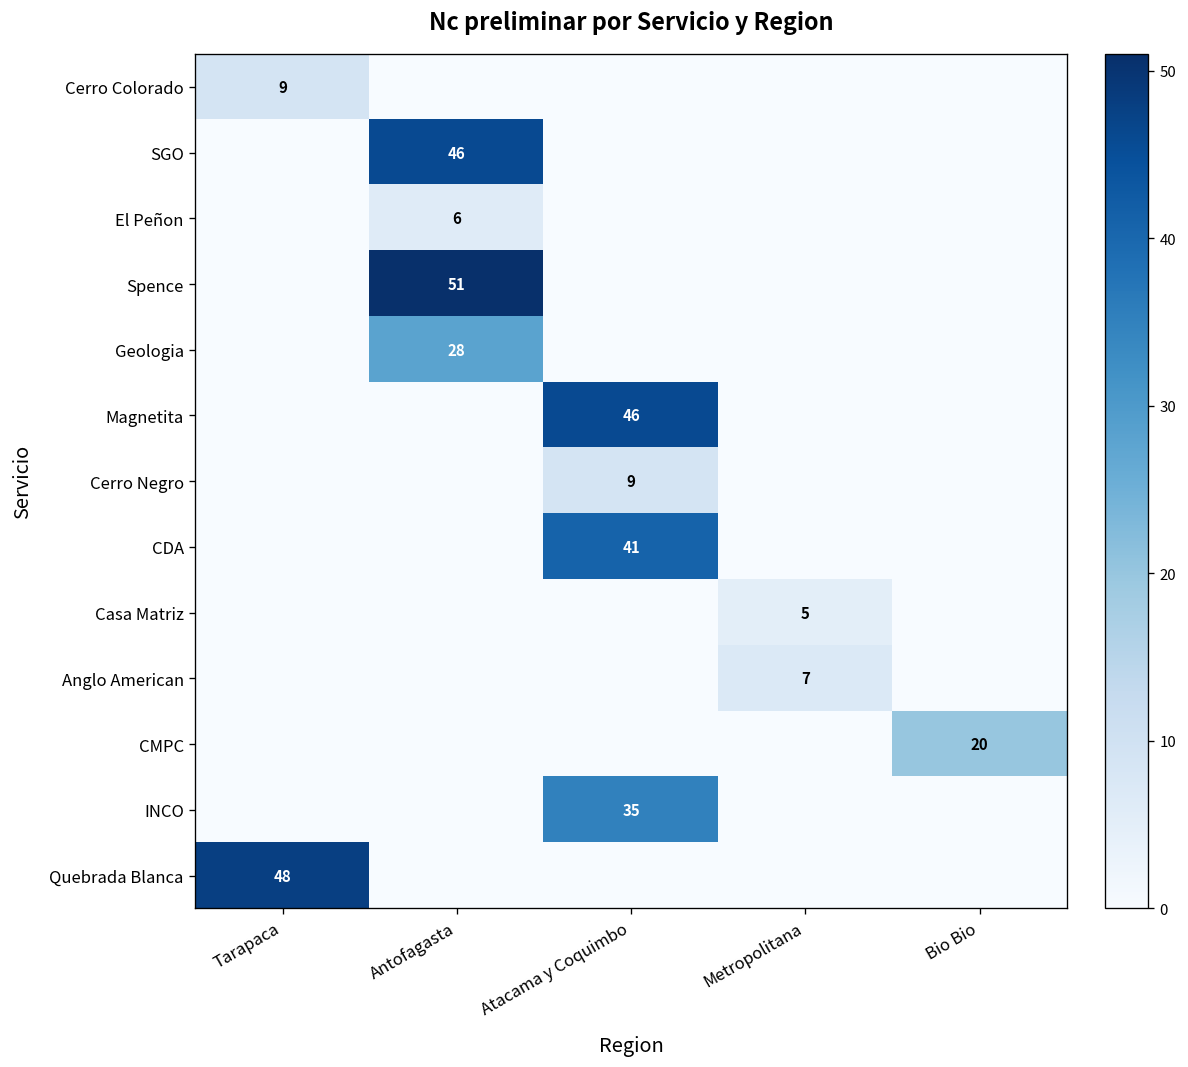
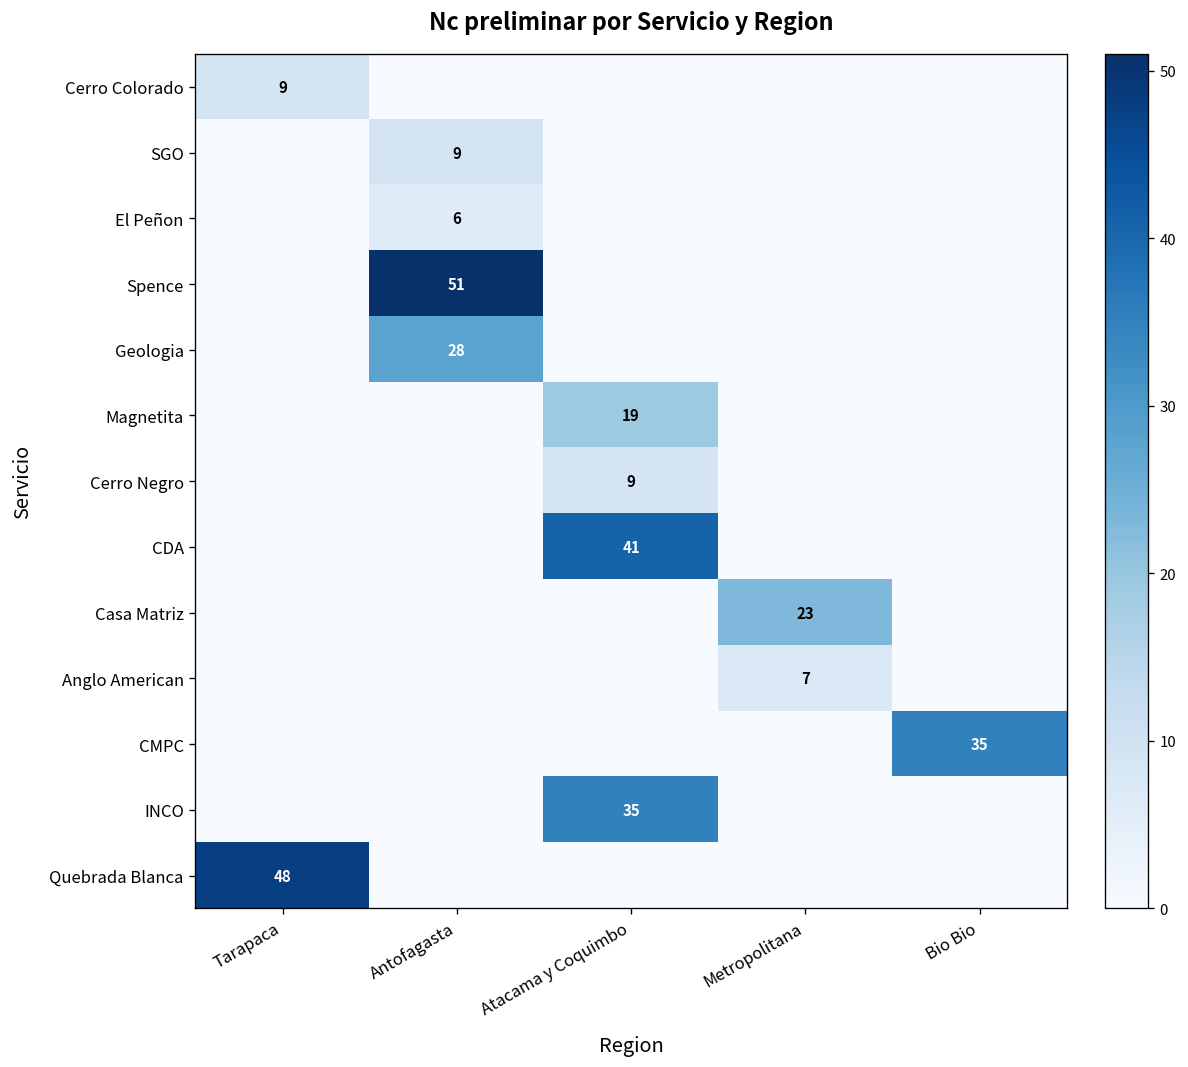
  {
    "Cerro Colorado": {
      "Tarapaca": 9
    },
    "SGO": {
-     "Antofagasta": 46
+     "Antofagasta": 9
    },
    "El Peñon": {
      "Antofagasta": 6
    },
    "Spence": {
      "Antofagasta": 51
    },
    "Geologia": {
      "Antofagasta": 28
    },
    "Magnetita": {
-     "Atacama y Coquimbo": 46
+     "Atacama y Coquimbo": 19
    },
    "Cerro Negro": {
      "Atacama y Coquimbo": 9
    },
    "CDA": {
      "Atacama y Coquimbo": 41
    },
    "Casa Matriz": {
-     "Metropolitana": 5
+     "Metropolitana": 23
    },
    "Anglo American": {
      "Metropolitana": 7
    },
    "CMPC": {
-     "Bio Bio": 20
+     "Bio Bio": 35
    },
    "INCO": {
      "Atacama y Coquimbo": 35
    },
    "Quebrada Blanca": {
      "Tarapaca": 48
    }
  }
